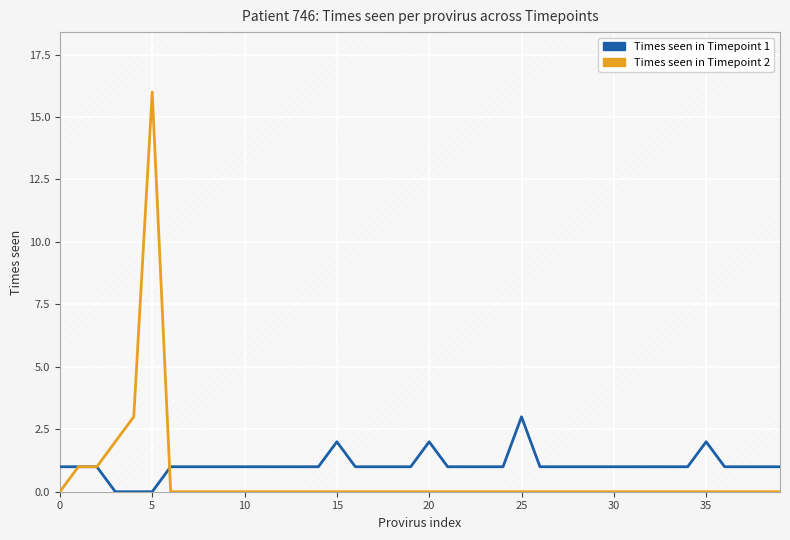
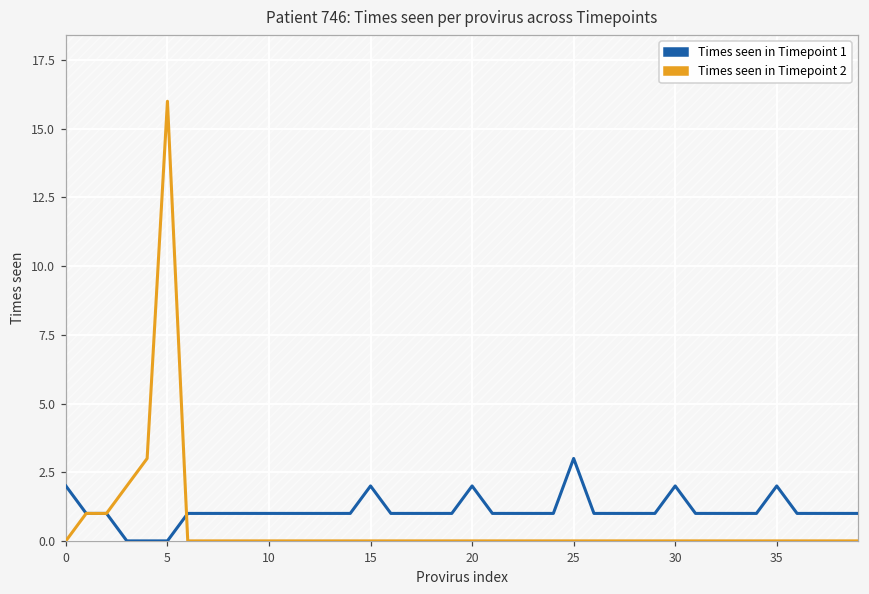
  {
    "Times seen in Timepoint 1": {
-     "0": 1,
+     "0": 2,
      "5": 0,
      "10": 1,
      "15": 2,
      "20": 2,
      "25": 3,
-     "30": 1,
+     "30": 2,
      "35": 2
    },
    "Times seen in Timepoint 2": {
      "0": 0,
      "5": 16,
      "10": 0,
      "15": 0,
      "20": 0,
      "25": 0,
      "30": 0,
      "35": 0
    }
  }
